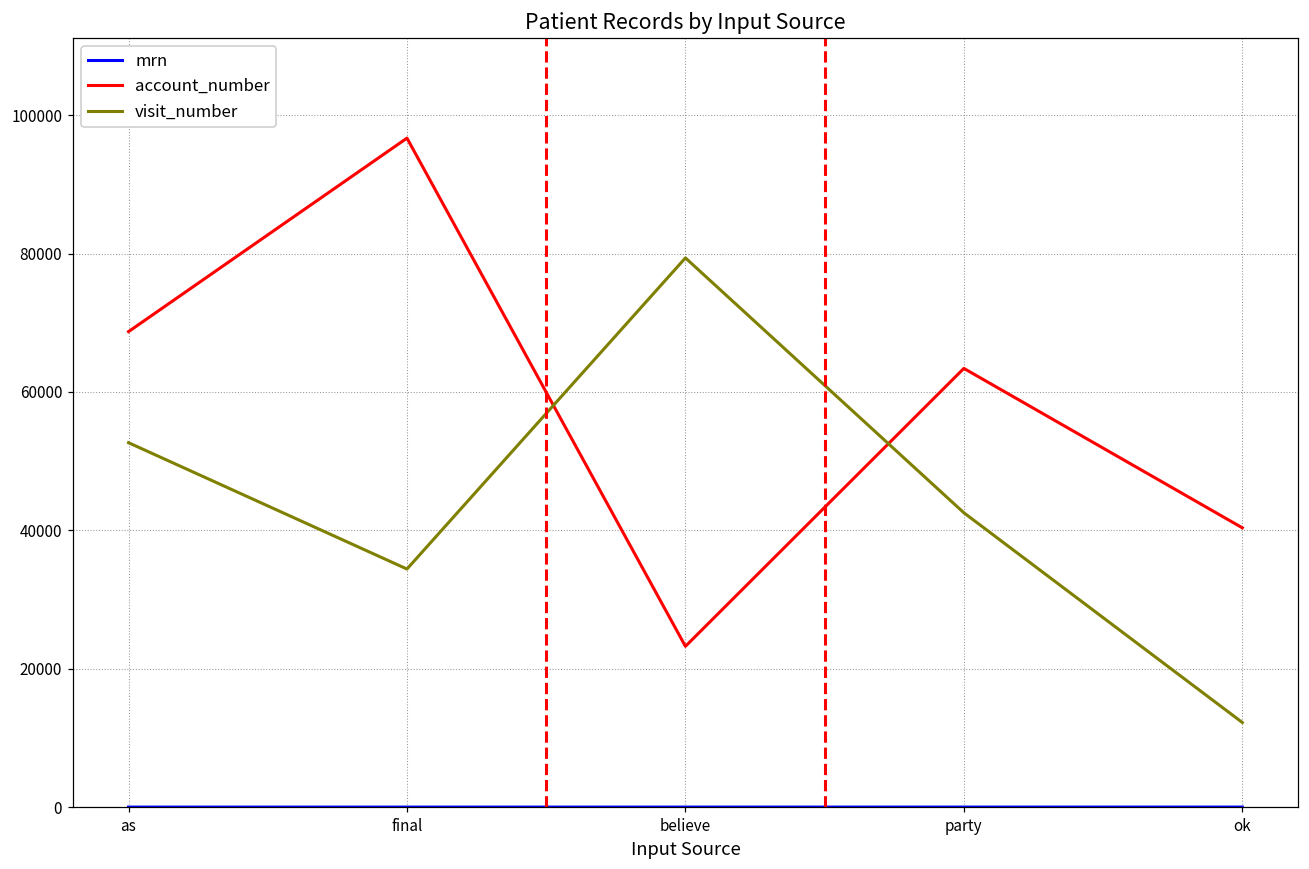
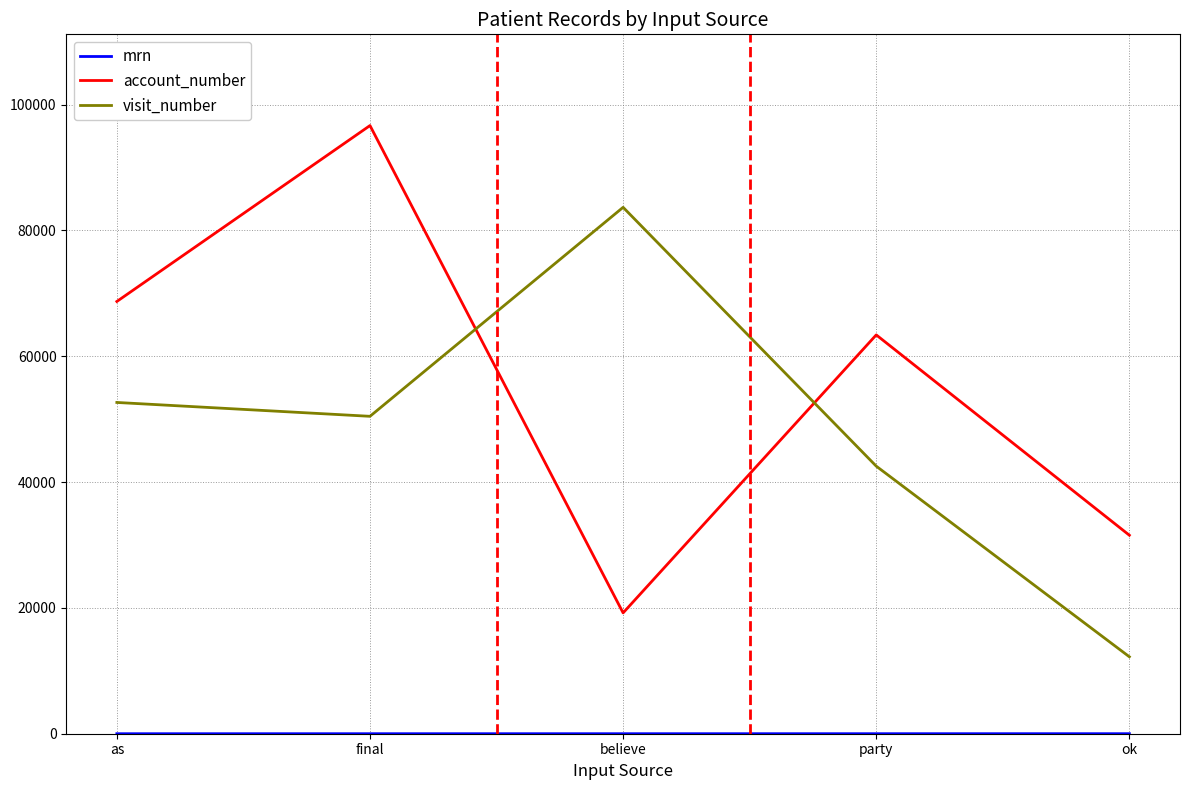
  {
    "mrn": {
      "as": 0,
      "final": 0,
      "believe": 0,
      "party": 0,
      "ok": 0
    },
    "account_number": {
      "as": 69000,
      "final": 97000,
-     "believe": 23000,
+     "believe": 19000,
      "party": 63000,
-     "ok": 40000
+     "ok": 32000
    },
    "visit_number": {
      "as": 53000,
-     "final": 34000,
-     "believe": 79000,
+     "final": 50000,
+     "believe": 84000,
      "party": 43000,
      "ok": 12000
    }
  }
